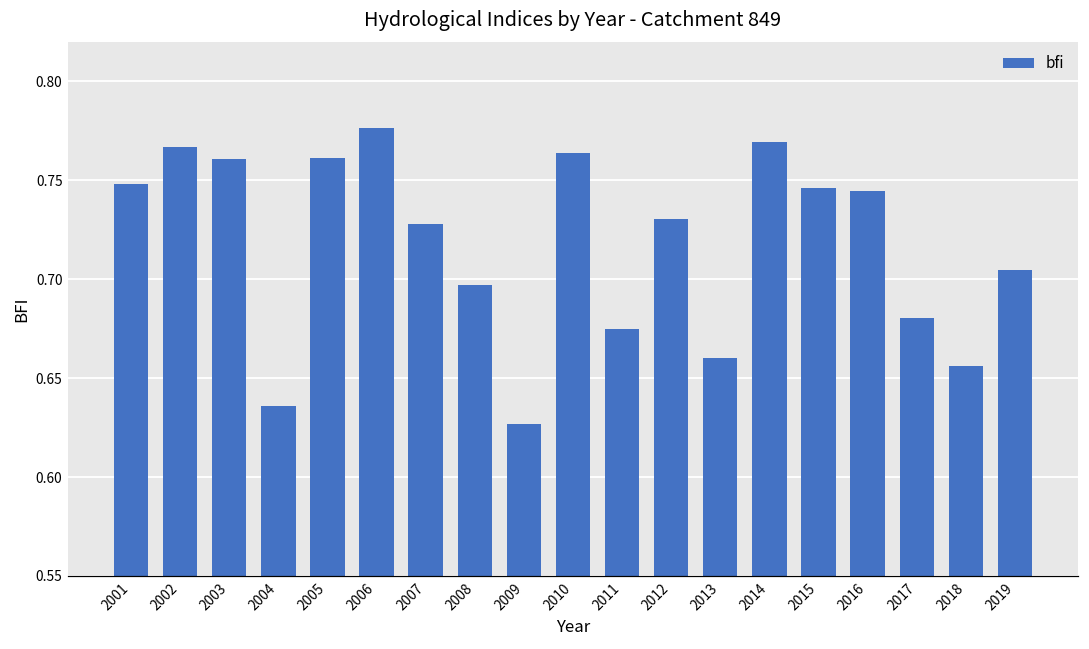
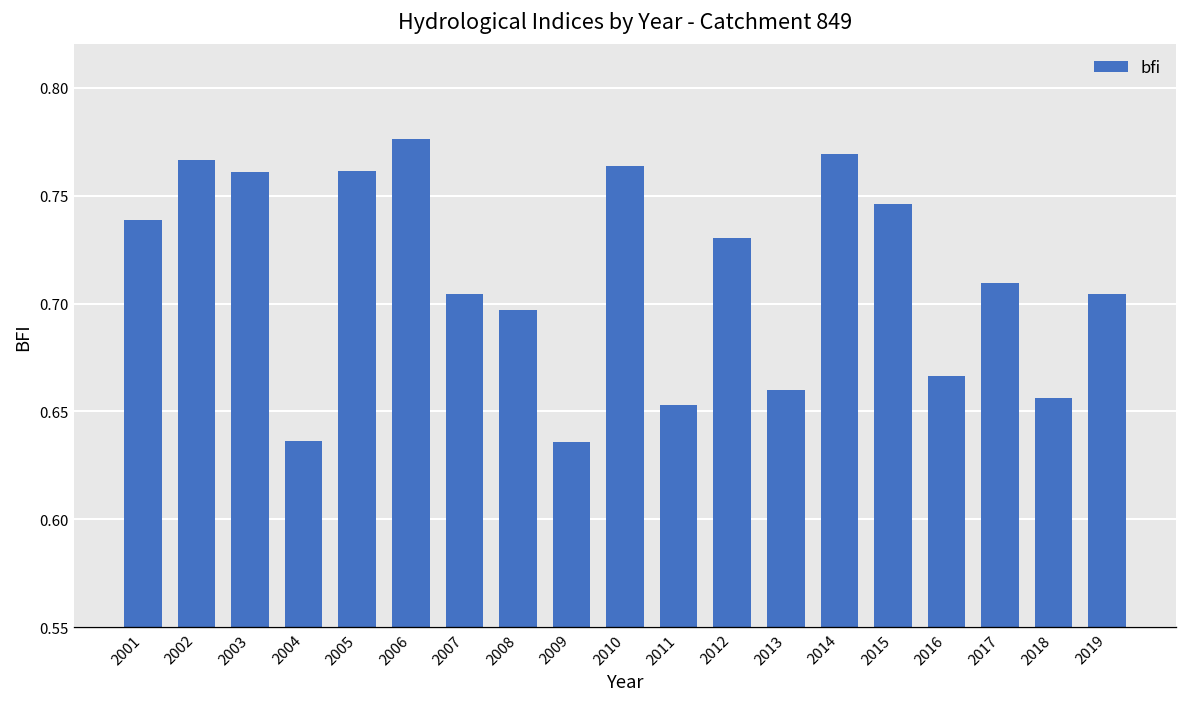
  {
-   "2001": 0.748,
+   "2001": 0.738,
    "2002": 0.767,
    "2003": 0.761,
    "2004": 0.636,
    "2005": 0.761,
    "2006": 0.776,
-   "2007": 0.728,
+   "2007": 0.704,
    "2008": 0.697,
-   "2009": 0.627,
+   "2009": 0.636,
    "2010": 0.764,
-   "2011": 0.675,
+   "2011": 0.653,
    "2012": 0.730,
    "2013": 0.660,
    "2014": 0.769,
    "2015": 0.746,
-   "2016": 0.744,
-   "2017": 0.681,
+   "2016": 0.666,
+   "2017": 0.710,
    "2018": 0.656,
    "2019": 0.704
  }
